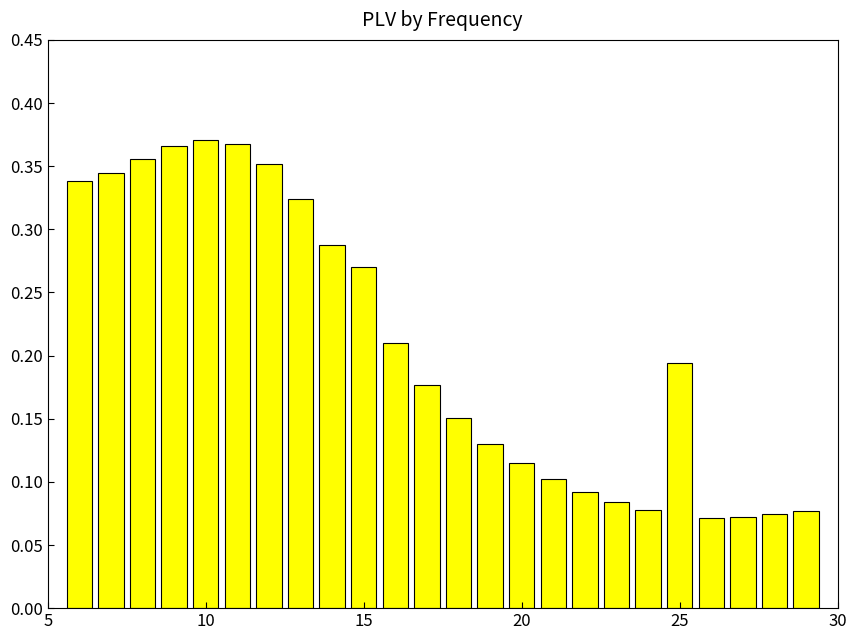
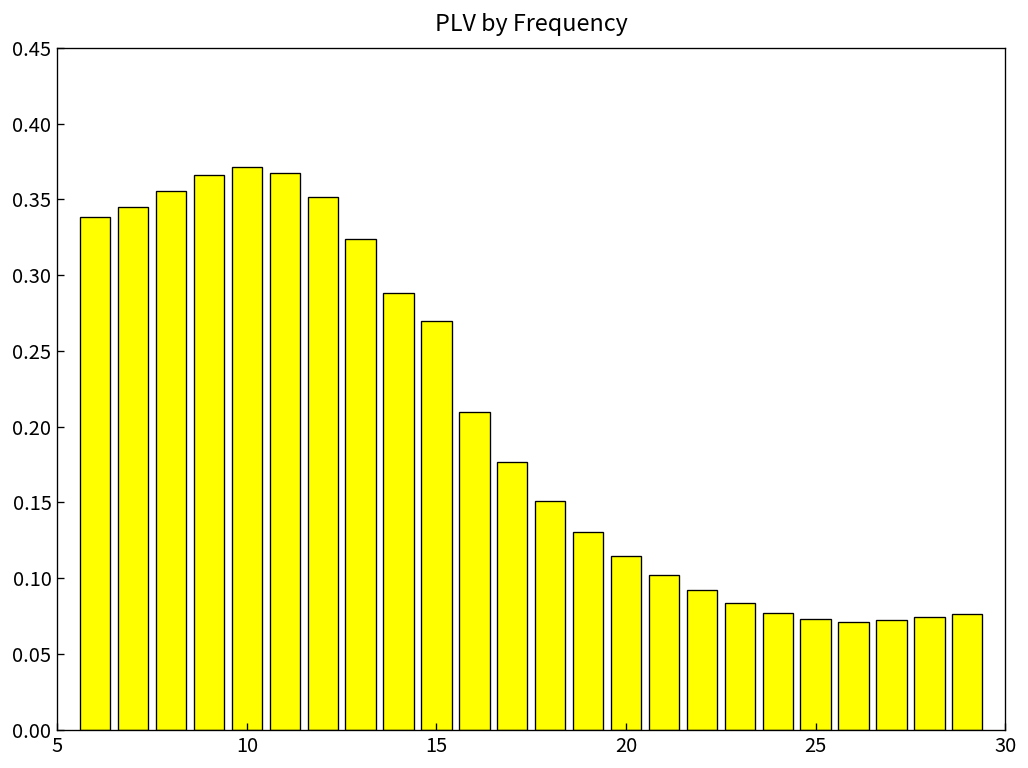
  {
    "10": 0.371,
    "15": 0.270,
    "20": 0.115,
-   "25": 0.194
+   "25": 0.073
  }
